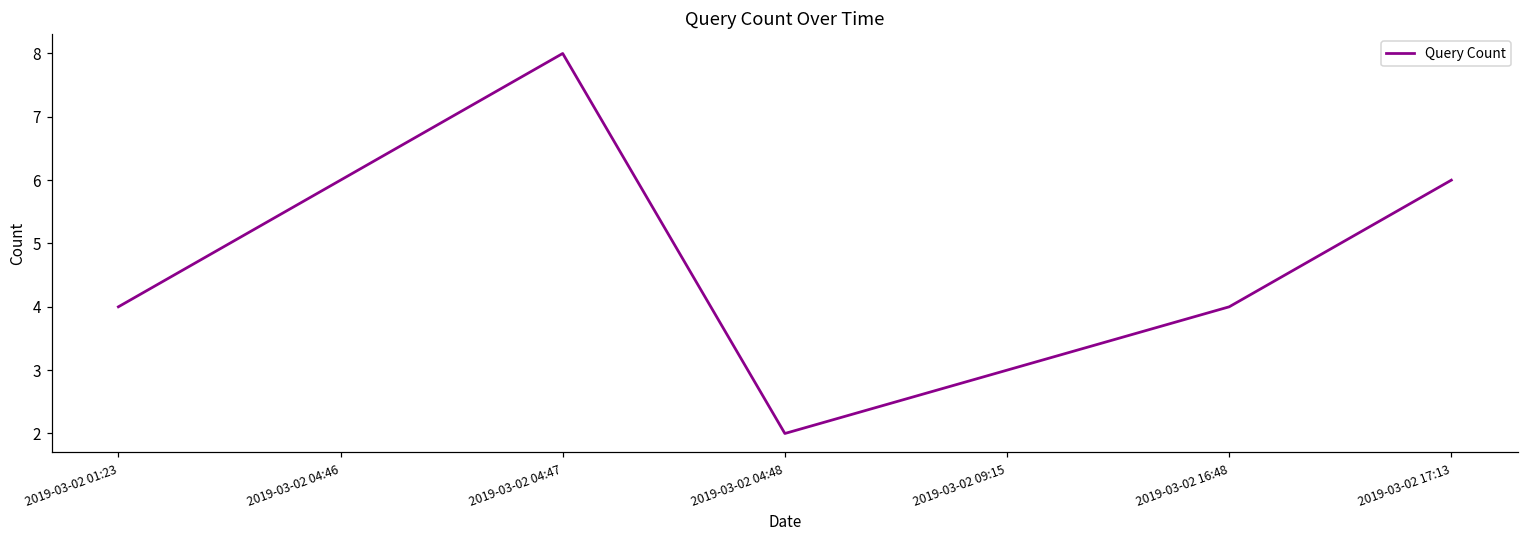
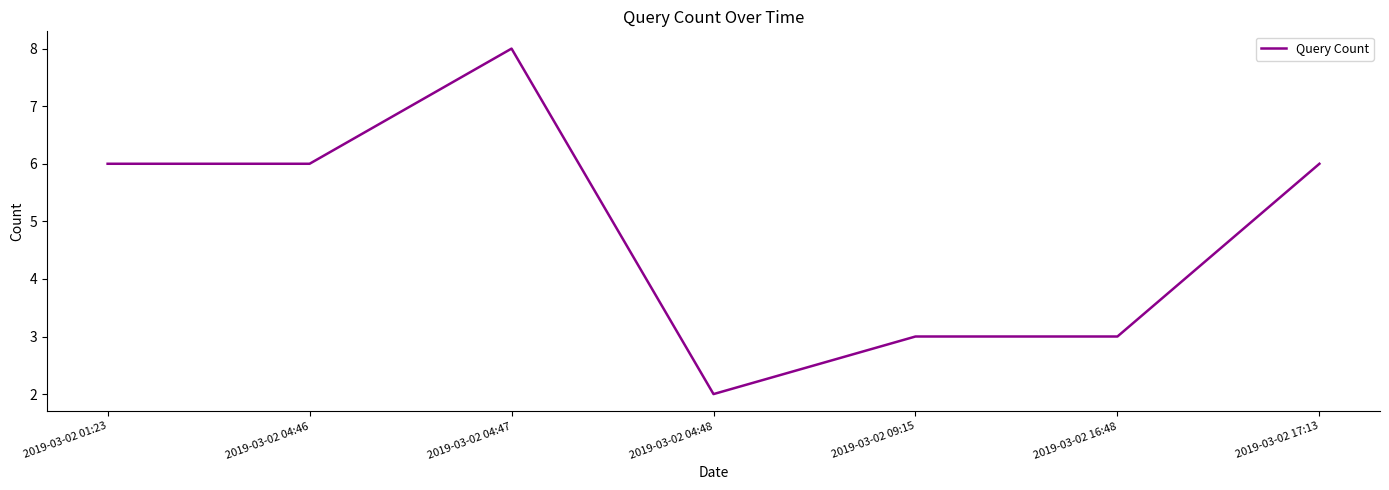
  {
-   "2019-03-02 01:23": 4,
+   "2019-03-02 01:23": 6,
    "2019-03-02 04:46": 6,
    "2019-03-02 04:47": 8,
    "2019-03-02 04:48": 2,
    "2019-03-02 09:15": 3,
-   "2019-03-02 16:48": 4,
+   "2019-03-02 16:48": 3,
    "2019-03-02 17:13": 6
  }
